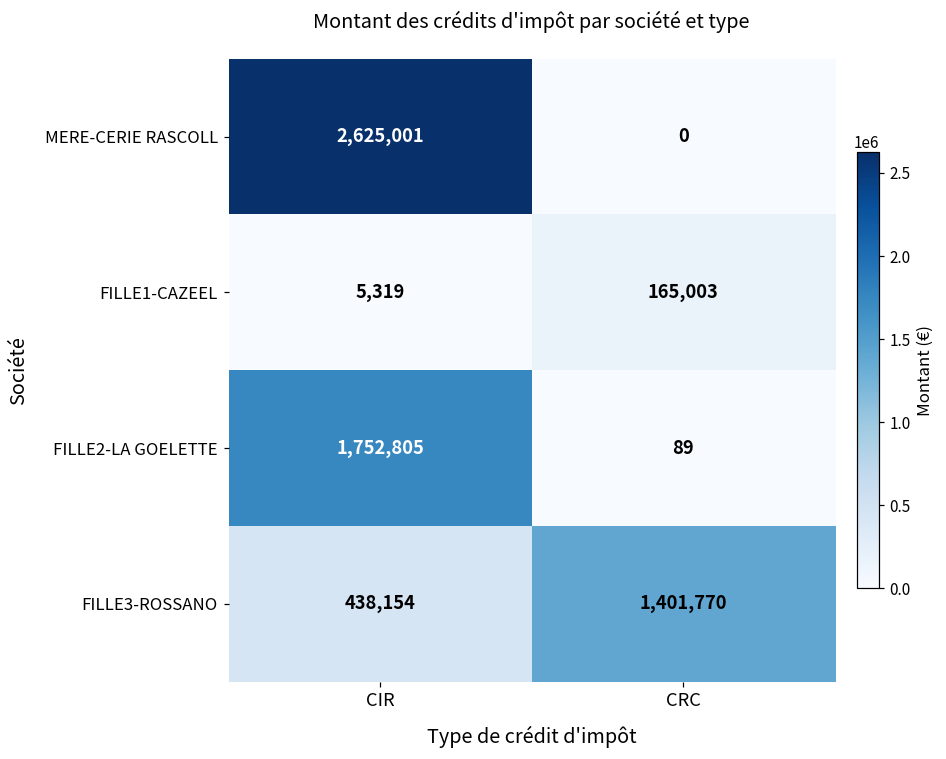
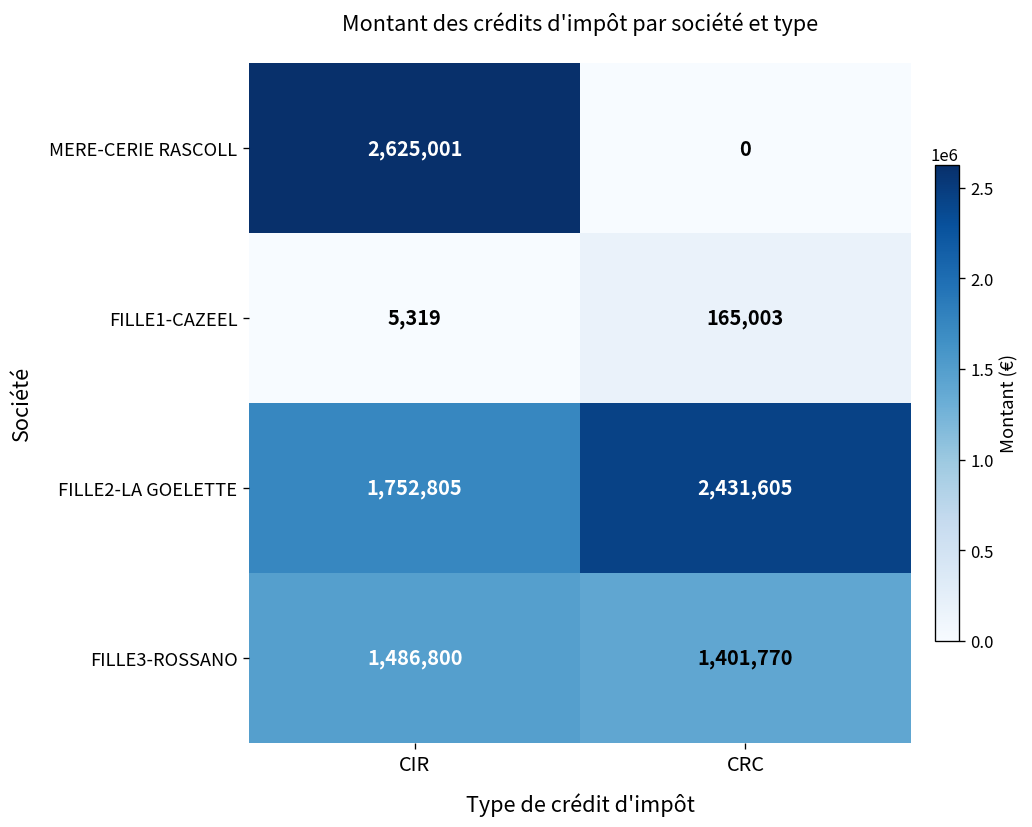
  {
    "MERE-CERIE RASCOLL": {
      "CIR": "2,625,001",
      "CRC": "0"
    },
    "FILLE1-CAZEEL": {
      "CIR": "5,319",
      "CRC": "165,003"
    },
    "FILLE2-LA GOELETTE": {
      "CIR": "1,752,805",
-     "CRC": "89"
+     "CRC": "2,431,605"
    },
    "FILLE3-ROSSANO": {
-     "CIR": "438,154",
+     "CIR": "1,486,800",
      "CRC": "1,401,770"
    }
  }
